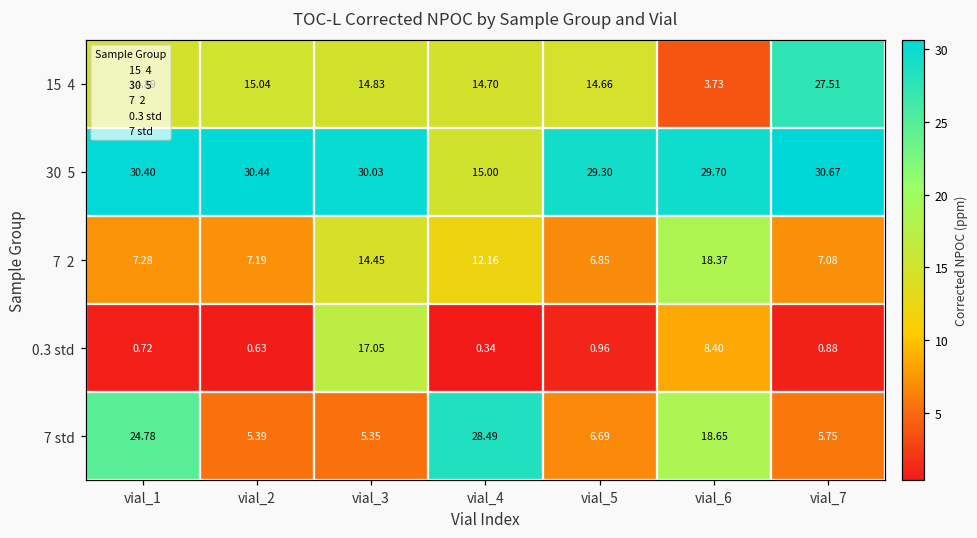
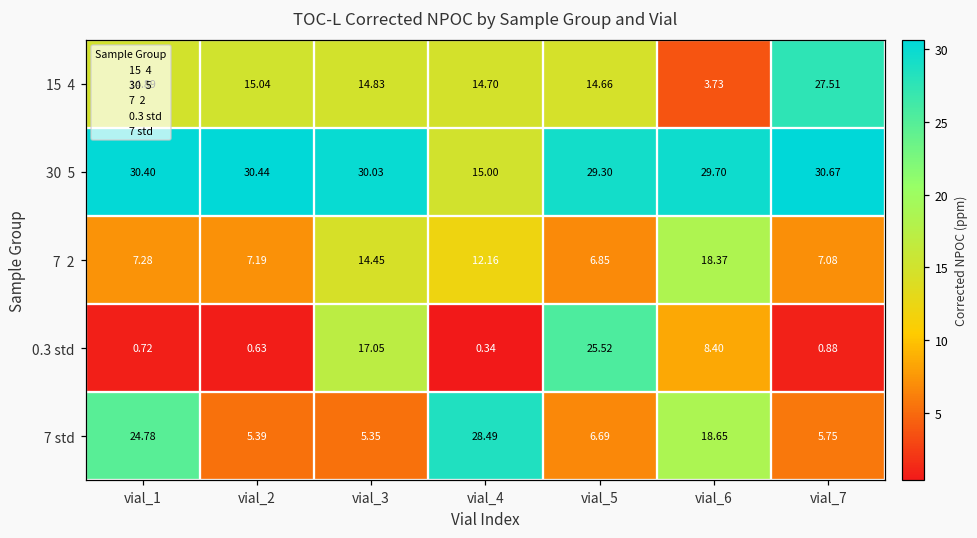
  {
    "15 4": {
      "vial_2": 15.04,
      "vial_3": 14.83,
      "vial_4": 14.70,
      "vial_5": 14.66,
      "vial_6": 3.73,
      "vial_7": 27.51
    },
    "30 5": {
      "vial_1": 30.40,
      "vial_2": 30.44,
      "vial_3": 30.03,
      "vial_4": 15.00,
      "vial_5": 29.30,
      "vial_6": 29.70,
      "vial_7": 30.67
    },
    "7 2": {
      "vial_1": 7.28,
      "vial_2": 7.19,
      "vial_3": 14.45,
      "vial_4": 12.16,
      "vial_5": 6.85,
      "vial_6": 18.37,
      "vial_7": 7.08
    },
    "0.3 std": {
      "vial_1": 0.72,
      "vial_2": 0.63,
      "vial_3": 17.05,
      "vial_4": 0.34,
-     "vial_5": 0.96,
+     "vial_5": 25.52,
      "vial_6": 8.40,
      "vial_7": 0.88
    },
    "7 std": {
      "vial_1": 24.78,
      "vial_2": 5.39,
      "vial_3": 5.35,
      "vial_4": 28.49,
      "vial_5": 6.69,
      "vial_6": 18.65,
      "vial_7": 5.75
    }
  }
